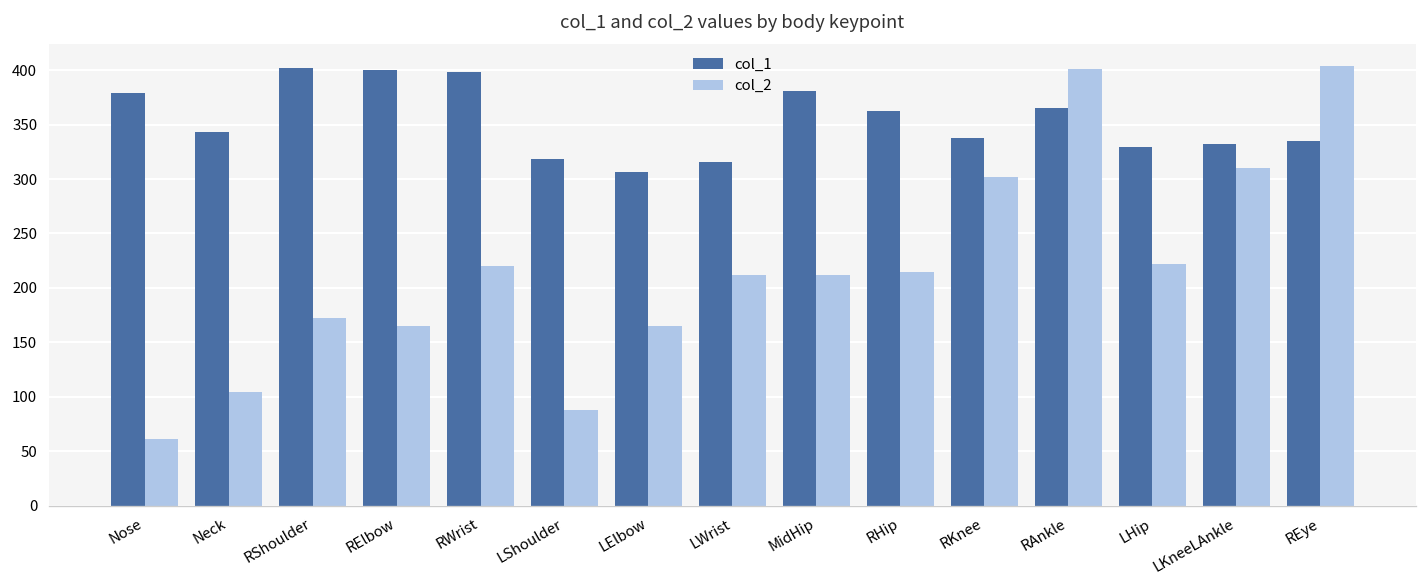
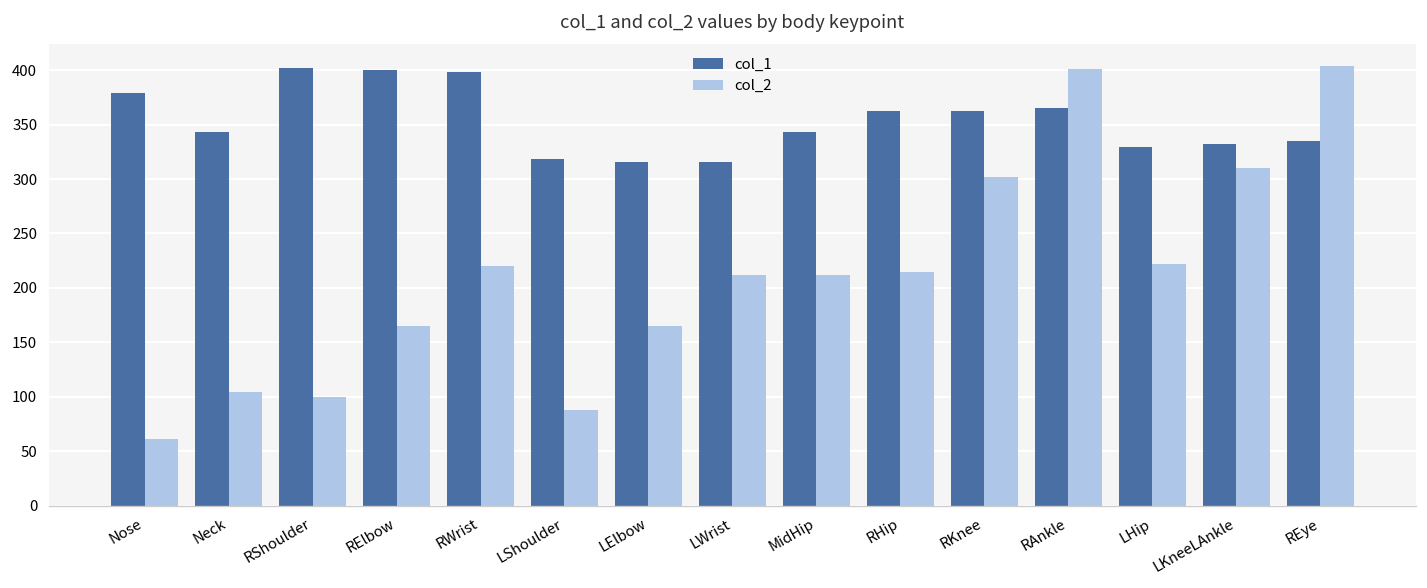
  {
    "col_1": {
      "Nose": 380,
      "Neck": 340,
      "RShoulder": 400,
      "RElbow": 400,
      "RWrist": 400,
      "LShoulder": 320,
-     "LElbow": 310,
+     "LElbow": 320,
      "LWrist": 320,
-     "MidHip": 380,
+     "MidHip": 340,
      "RHip": 360,
-     "RKnee": 340,
+     "RKnee": 360,
      "RAnkle": 370,
      "LHip": 330,
      "LKneeLAnkle": 330,
      "REye": 340
    },
    "col_2": {
      "Nose": 60,
      "Neck": 100,
-     "RShoulder": 170,
+     "RShoulder": 100,
      "RElbow": 170,
      "RWrist": 220,
      "LShoulder": 90,
      "LElbow": 170,
      "LWrist": 210,
      "MidHip": 210,
      "RHip": 210,
      "RKnee": 300,
      "RAnkle": 400,
      "LHip": 220,
      "LKneeLAnkle": 310,
      "REye": 400
    }
  }
